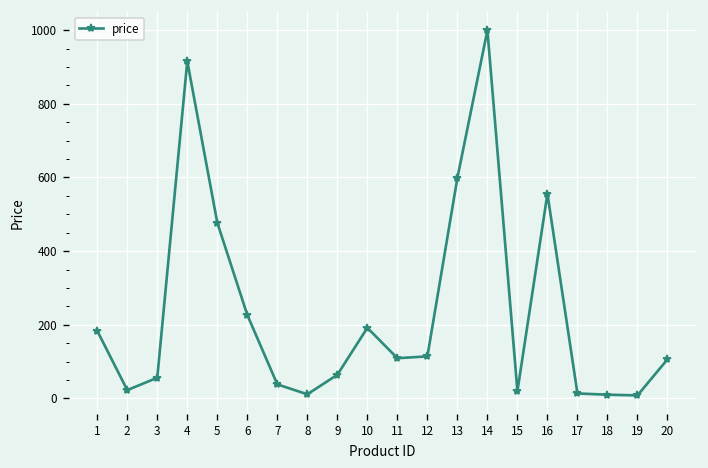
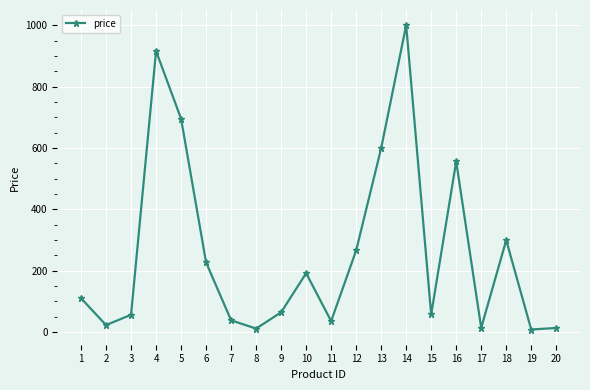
  {
-   "1": 180,
+   "1": 110,
    "2": 20,
    "3": 60,
    "4": 920,
-   "5": 480,
+   "5": 700,
    "6": 230,
    "7": 40,
    "8": 10,
    "9": 60,
    "10": 190,
-   "11": 110,
-   "12": 110,
+   "11": 40,
+   "12": 270,
    "13": 600,
    "14": 1000,
-   "15": 20,
+   "15": 60,
    "16": 560,
    "17": 10,
-   "18": 10,
+   "18": 300,
    "19": 10,
-   "20": 110
+   "20": 10
  }
